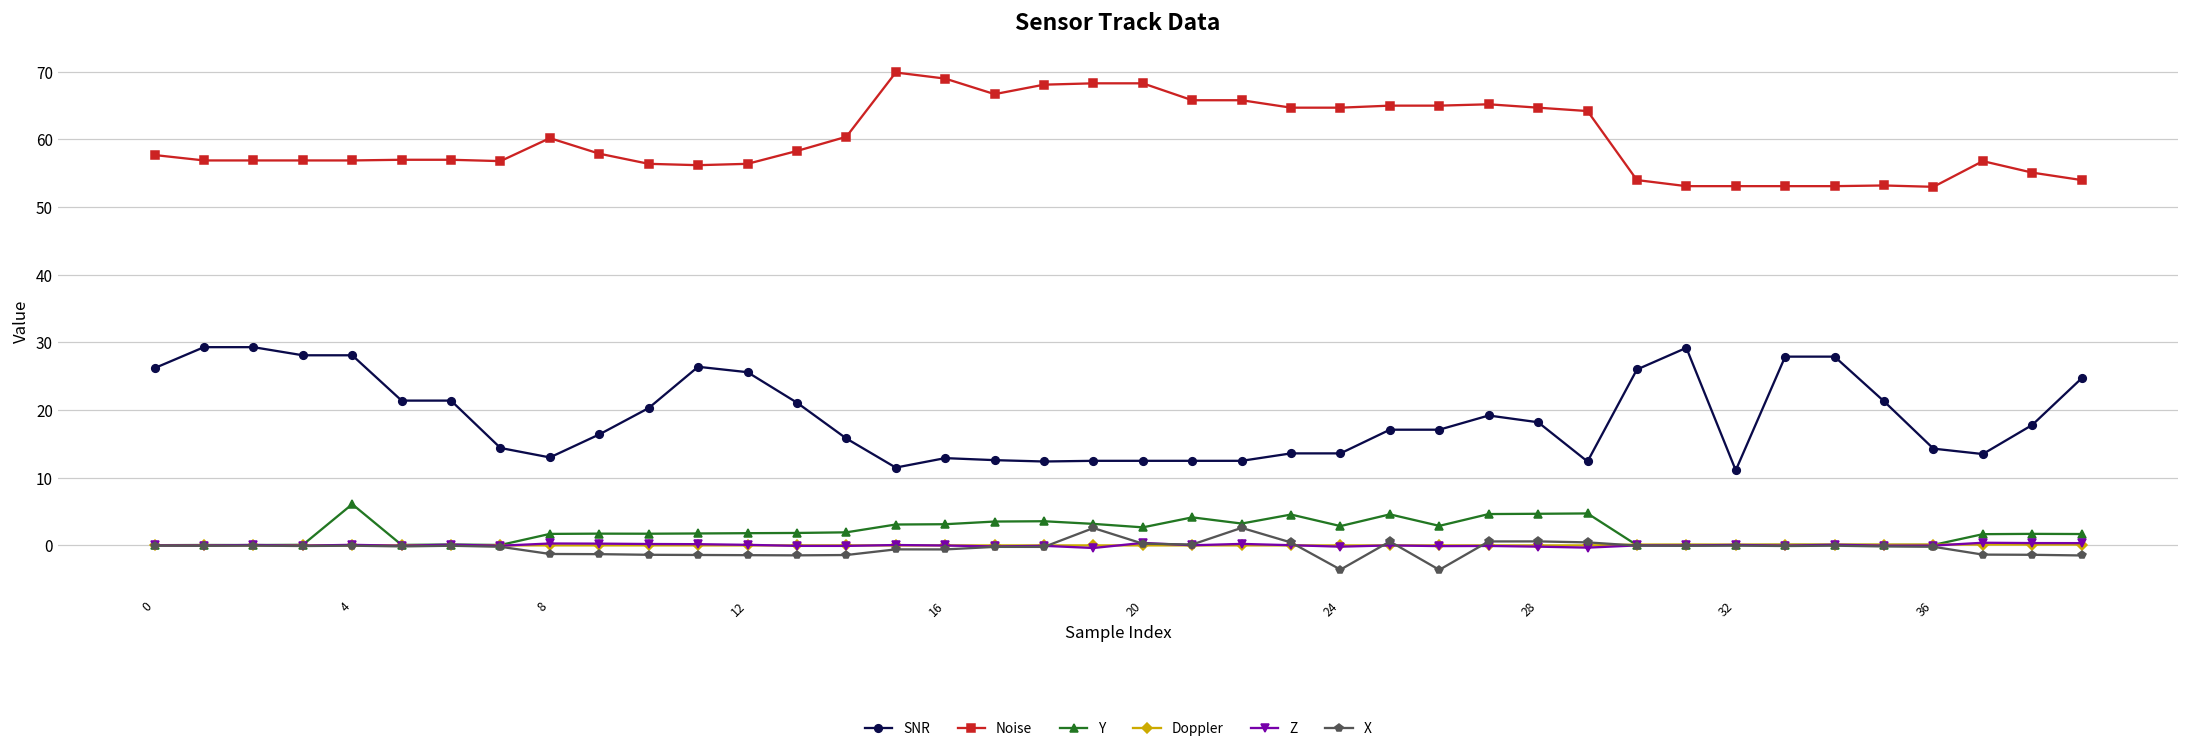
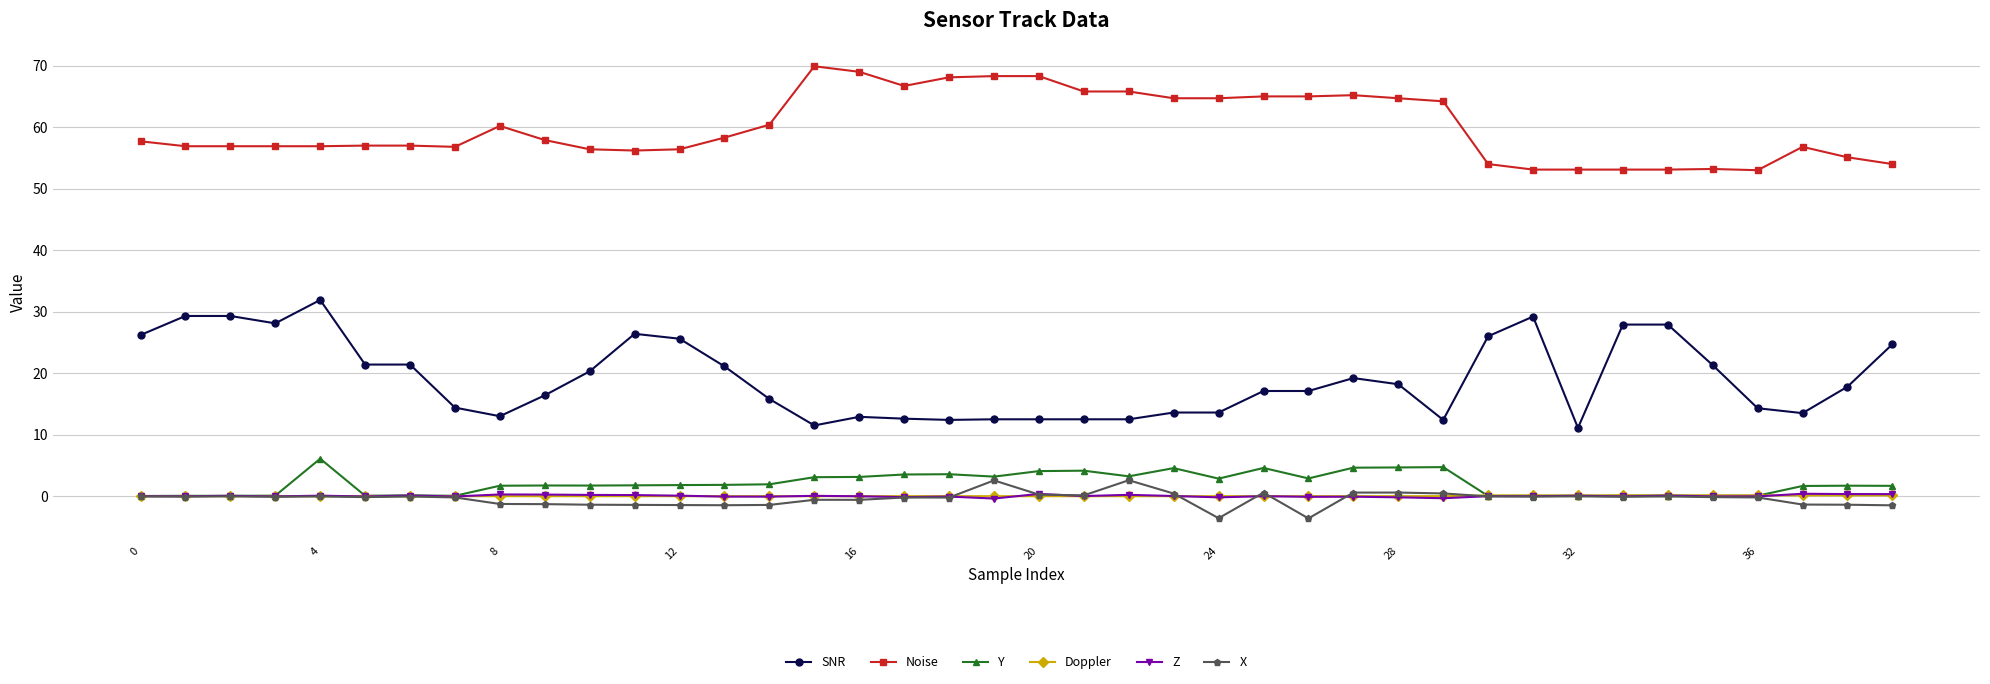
  {
    "SNR": {
      "0": 26,
-     "4": 28,
+     "4": 32,
      "8": 13,
      "12": 26,
      "16": 13,
      "20": 13,
      "24": 14,
      "28": 18,
      "32": 11,
      "36": 14
    },
    "Noise": {
      "0": 58,
      "4": 57,
      "8": 60,
      "12": 56,
      "16": 69,
      "20": 68,
      "24": 65,
      "28": 65,
      "32": 53,
      "36": 53
    },
    "Y": {
      "4": 6,
      "8": 2,
      "12": 2,
      "16": 3,
-     "20": 3,
+     "20": 4,
      "24": 3,
      "28": 5
    },
    "X": {
      "8": -1,
      "12": -1,
      "16": -1,
      "24": -4,
      "28": 1
    }
  }
